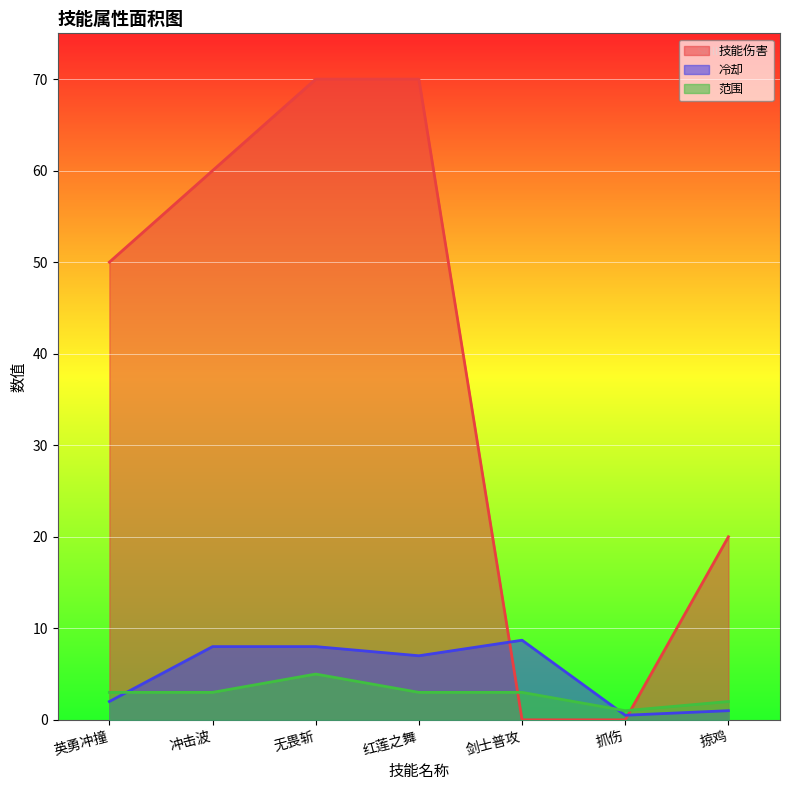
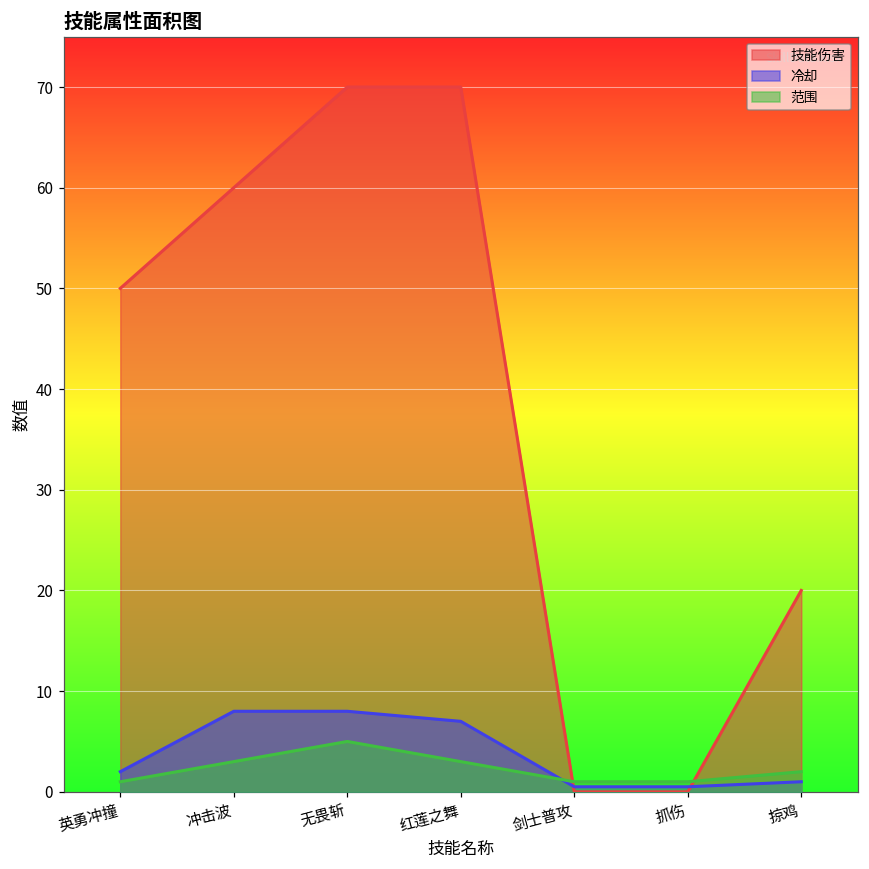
  {
    "技能伤害": {
      "英勇冲撞": 50,
      "冲击波": 60,
      "无畏斩": 70,
      "红莲之舞": 70,
      "剑士普攻": 0,
      "抓伤": 0,
      "掠鸡": 20
    },
    "冷却": {
      "英勇冲撞": 2,
      "冲击波": 8,
      "无畏斩": 8,
      "红莲之舞": 7,
-     "剑士普攻": 9,
+     "剑士普攻": 1,
      "抓伤": 1,
      "掠鸡": 1
    },
    "范围": {
-     "英勇冲撞": 3,
+     "英勇冲撞": 1,
      "冲击波": 3,
      "无畏斩": 5,
      "红莲之舞": 3,
-     "剑士普攻": 3,
+     "剑士普攻": 1,
      "抓伤": 1,
      "掠鸡": 2
    }
  }
